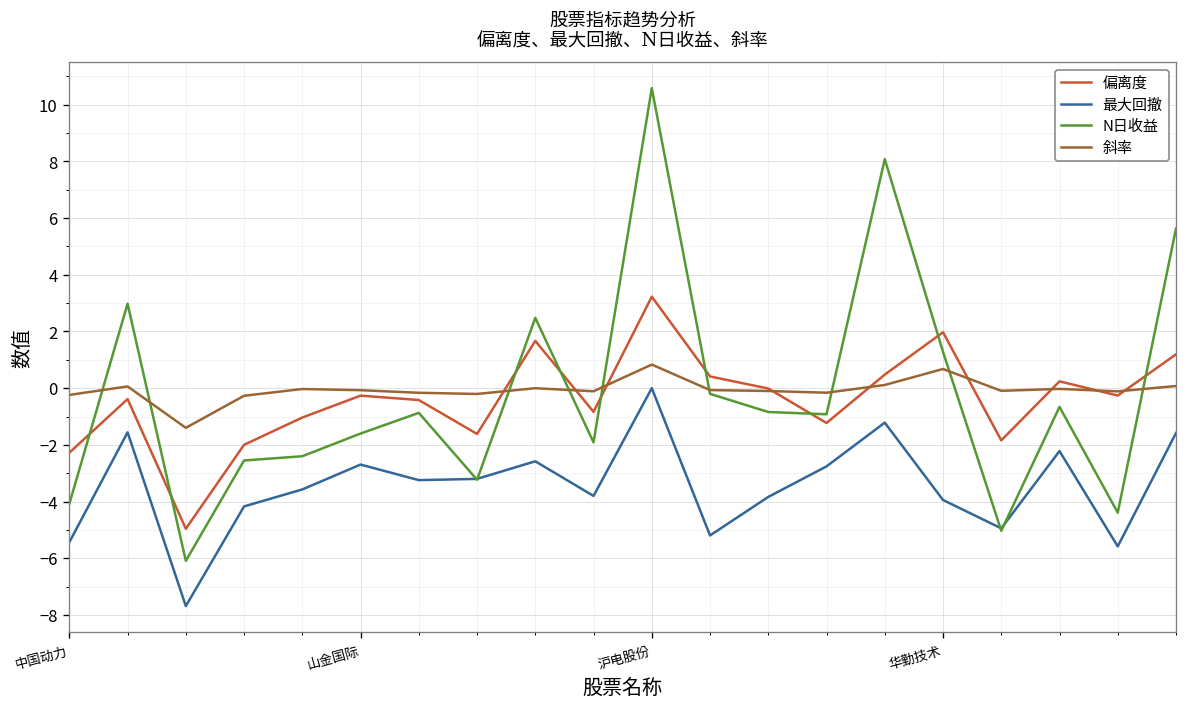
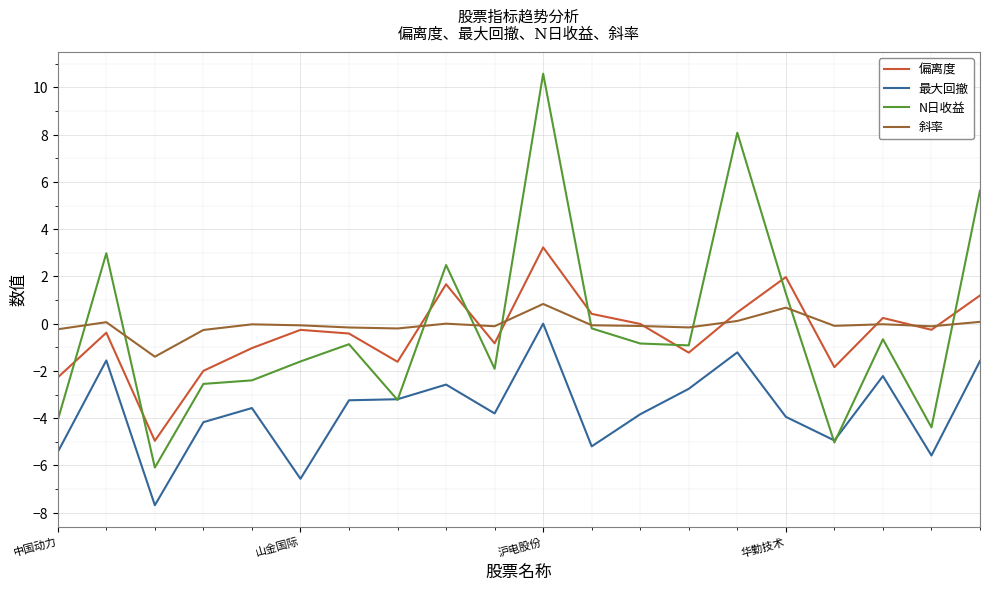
  {
    "最大回撤": {
      "中国动力": -5.4,
-     "山金国际": -2.7,
+     "山金国际": -6.6,
      "沪电股份": 0.0,
      "华勤技术": -3.9
    },
    "N日收益": {
      "中国动力": -4.1,
      "山金国际": -1.6,
      "沪电股份": 10.6,
      "华勤技术": 1.3
    }
  }
